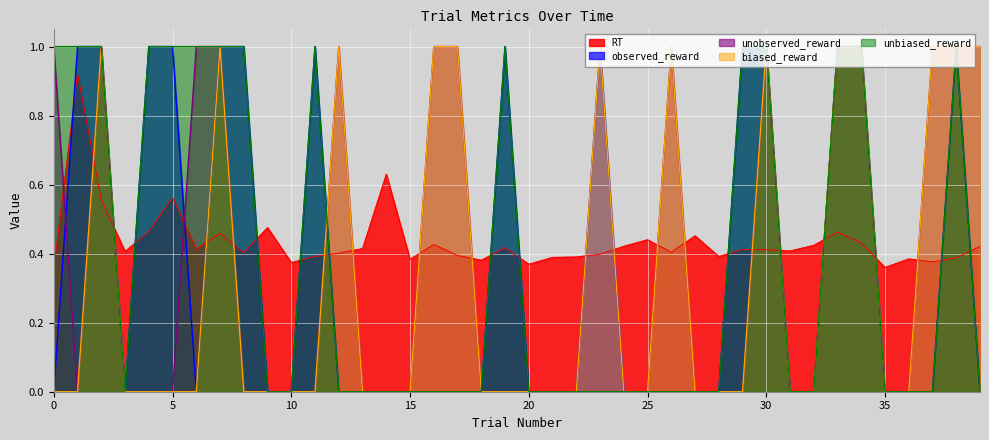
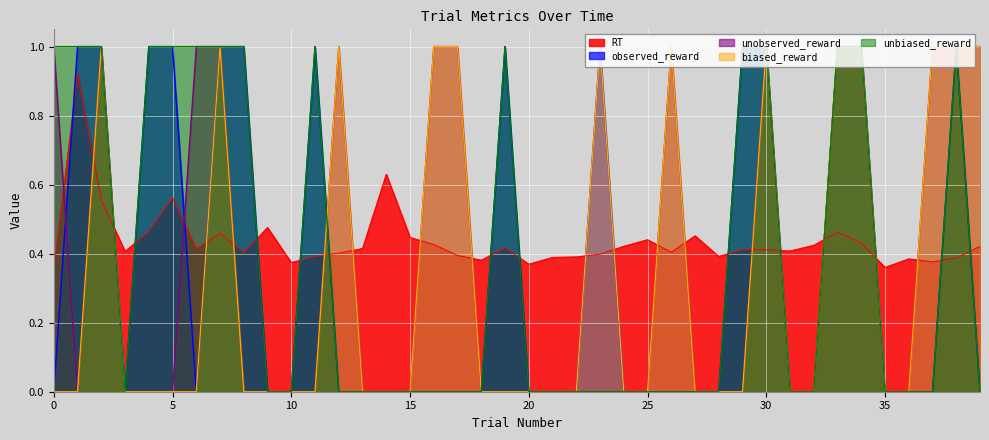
  {
    "RT": {
      "0": 0.35,
      "5": 0.56,
      "10": 0.37,
-     "15": 0.38,
+     "15": 0.45,
      "20": 0.37,
      "25": 0.44,
      "30": 0.41,
      "35": 0.36
    }
  }
